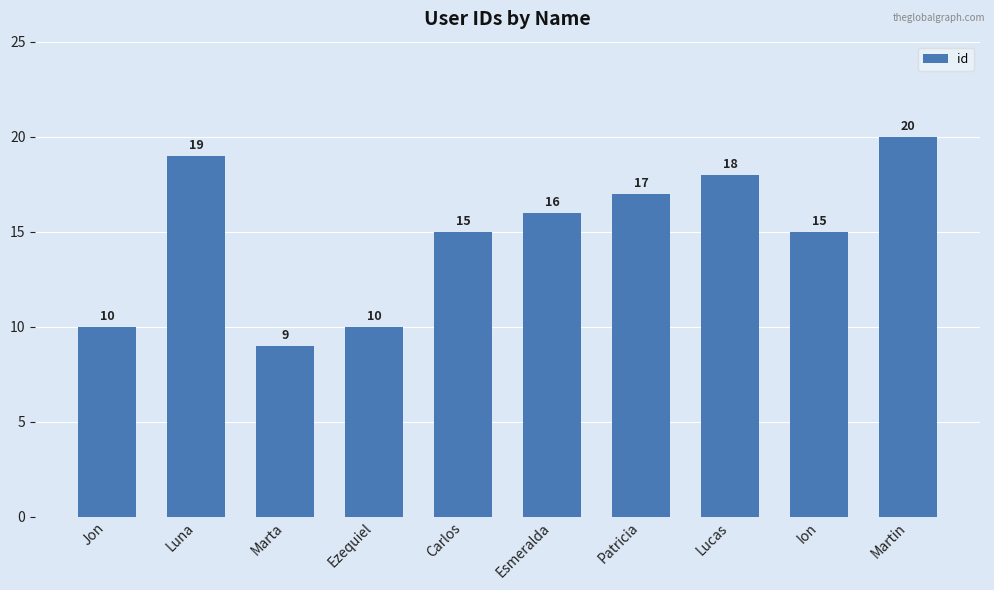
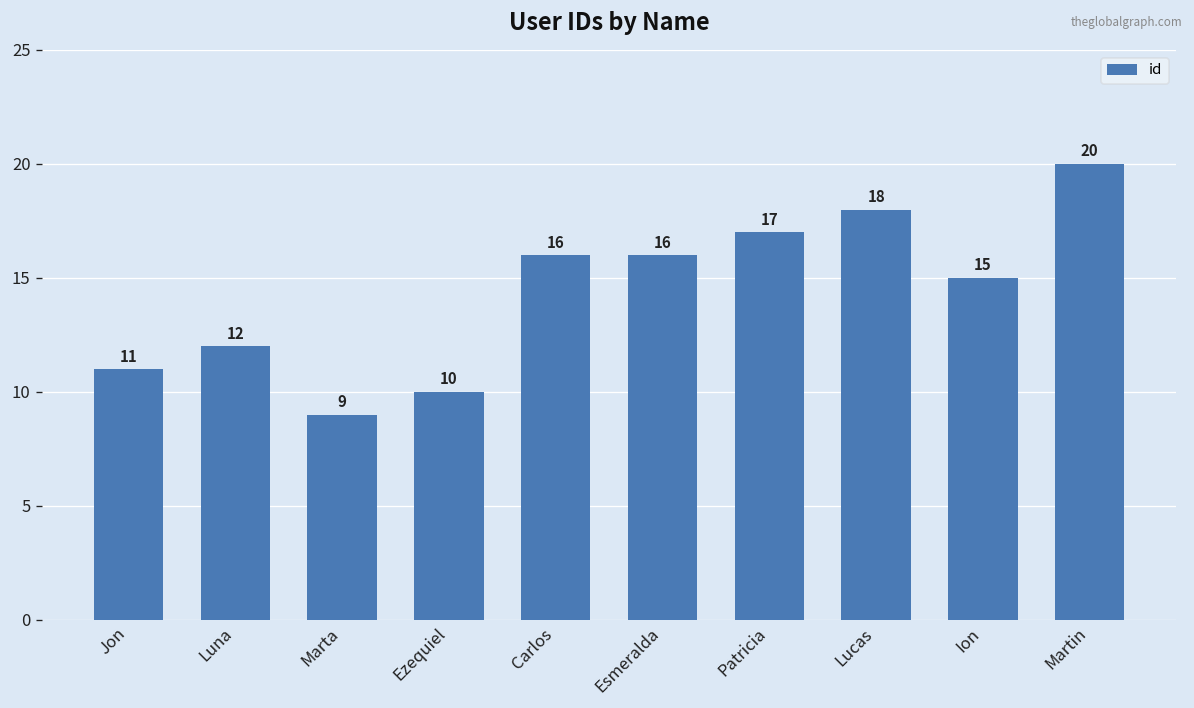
  {
-   "Jon": 10,
-   "Luna": 19,
+   "Jon": 11,
+   "Luna": 12,
    "Marta": 9,
    "Ezequiel": 10,
-   "Carlos": 15,
+   "Carlos": 16,
    "Esmeralda": 16,
    "Patricia": 17,
    "Lucas": 18,
    "Ion": 15,
    "Martin": 20
  }
